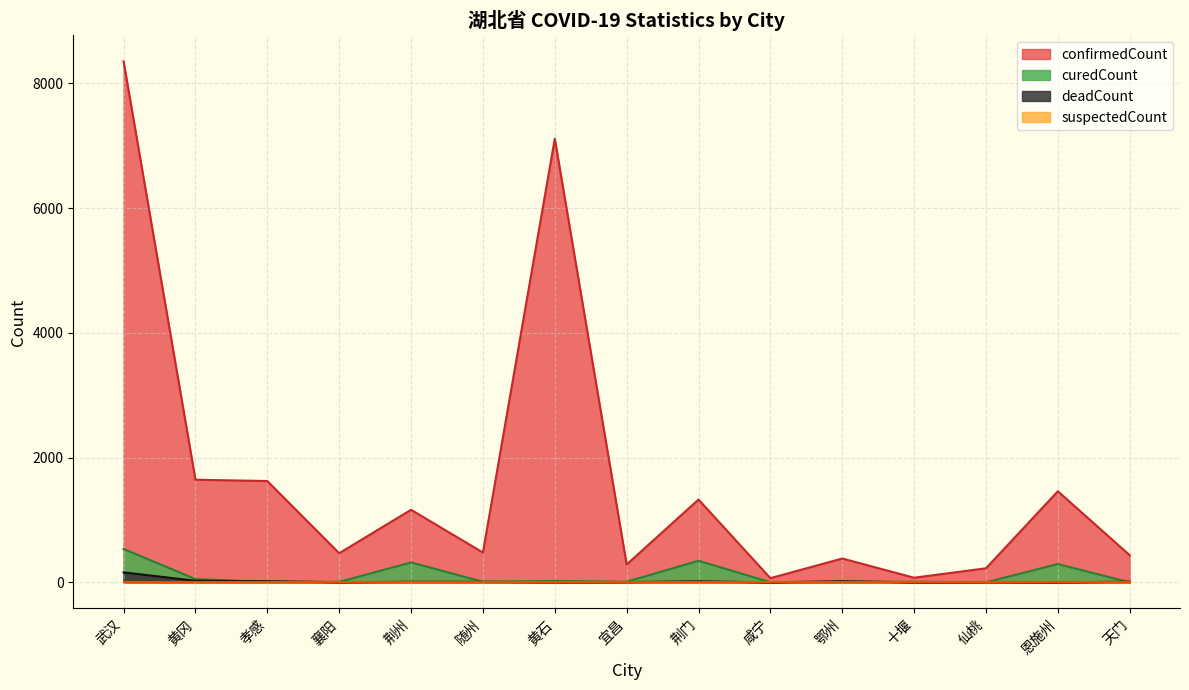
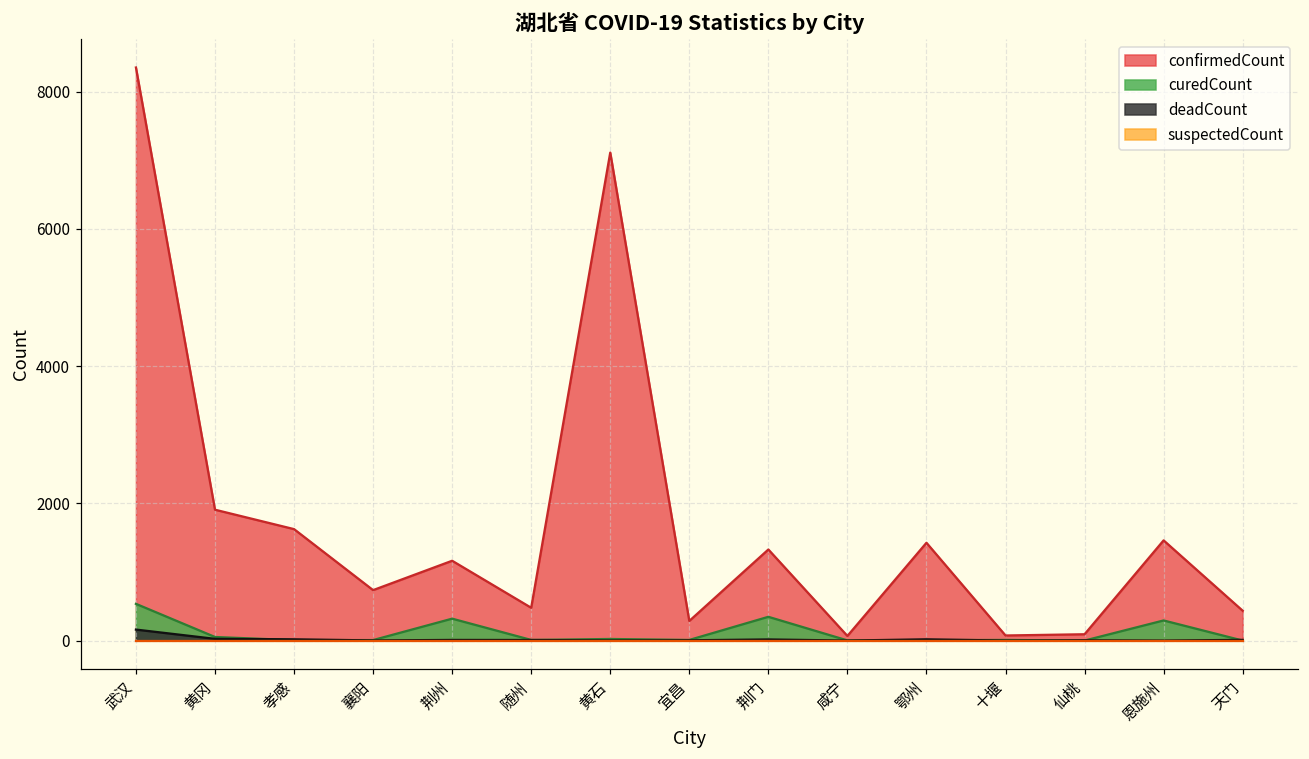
  {
    "confirmedCount": {
      "武汉": 8400,
-     "黄冈": 1600,
+     "黄冈": 1900,
      "孝感": 1600,
-     "襄阳": 500,
+     "襄阳": 700,
      "荆州": 1200,
      "随州": 500,
      "黄石": 7100,
      "宜昌": 300,
      "荆门": 1300,
      "咸宁": 100,
-     "鄂州": 400,
+     "鄂州": 1400,
      "十堰": 100,
-     "仙桃": 200,
+     "仙桃": 100,
      "恩施州": 1500,
      "天门": 400
    },
    "curedCount": {
      "武汉": 500,
      "荆州": 300,
      "荆门": 300,
      "恩施州": 300
    },
    "deadCount": {
      "武汉": 200
    },
    "suspectedCount": {
      "武汉": 0
    }
  }
